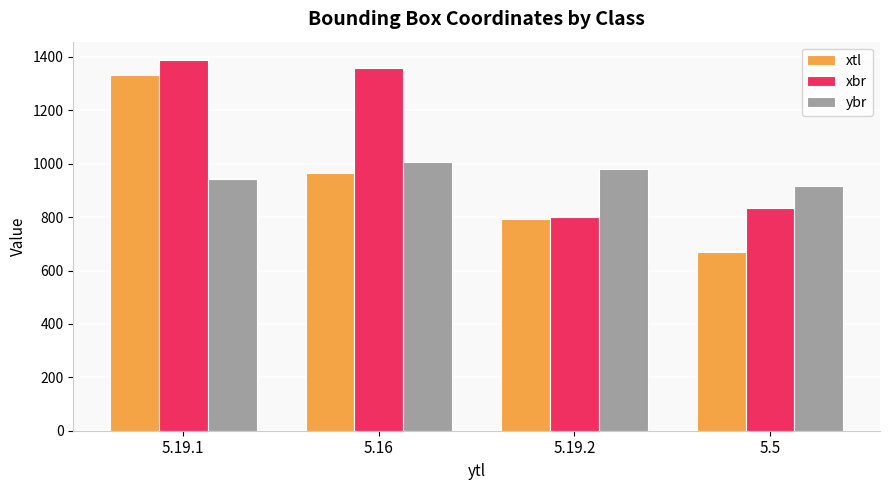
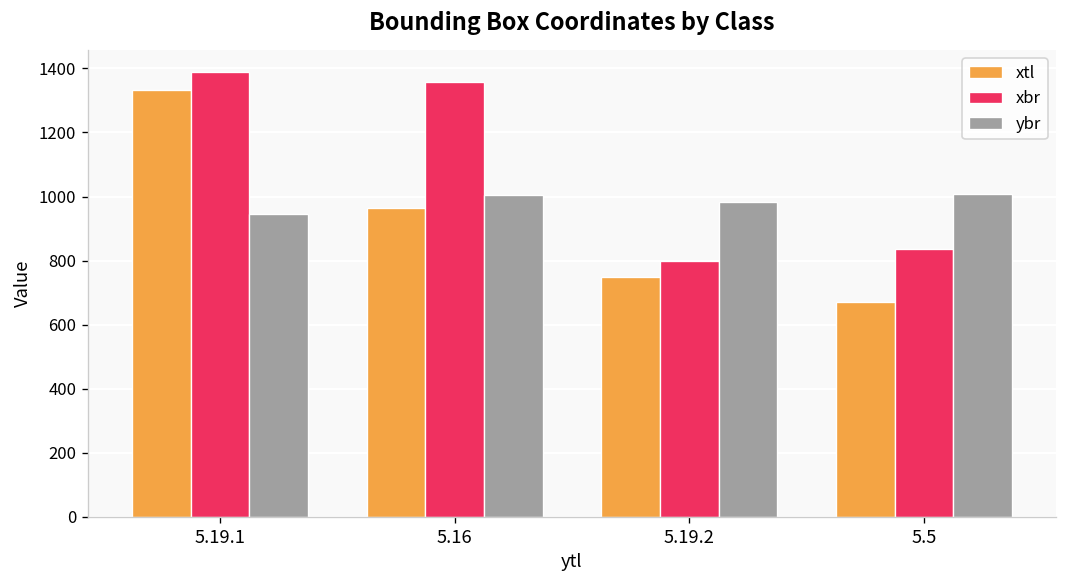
  {
    "xtl": {
      "5.19.1": 1330,
      "5.16": 970,
-     "5.19.2": 790,
+     "5.19.2": 750,
      "5.5": 670
    },
    "xbr": {
      "5.19.1": 1390,
      "5.16": 1360,
      "5.19.2": 800,
      "5.5": 840
    },
    "ybr": {
      "5.19.1": 940,
      "5.16": 1010,
      "5.19.2": 980,
-     "5.5": 920
+     "5.5": 1010
    }
  }
